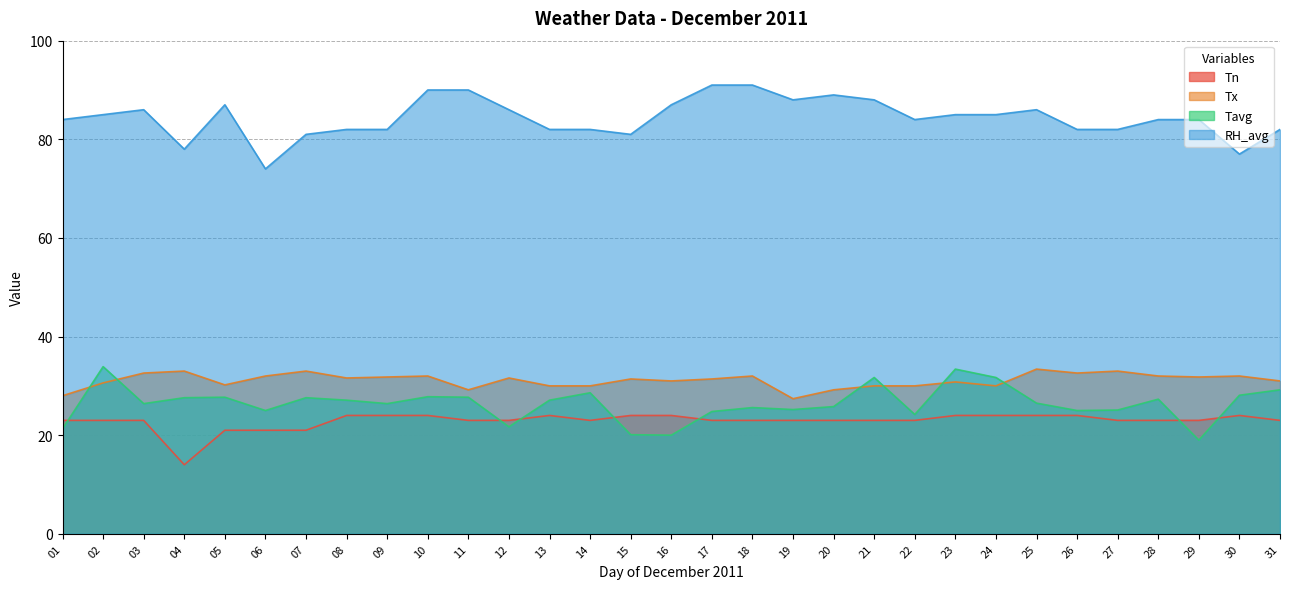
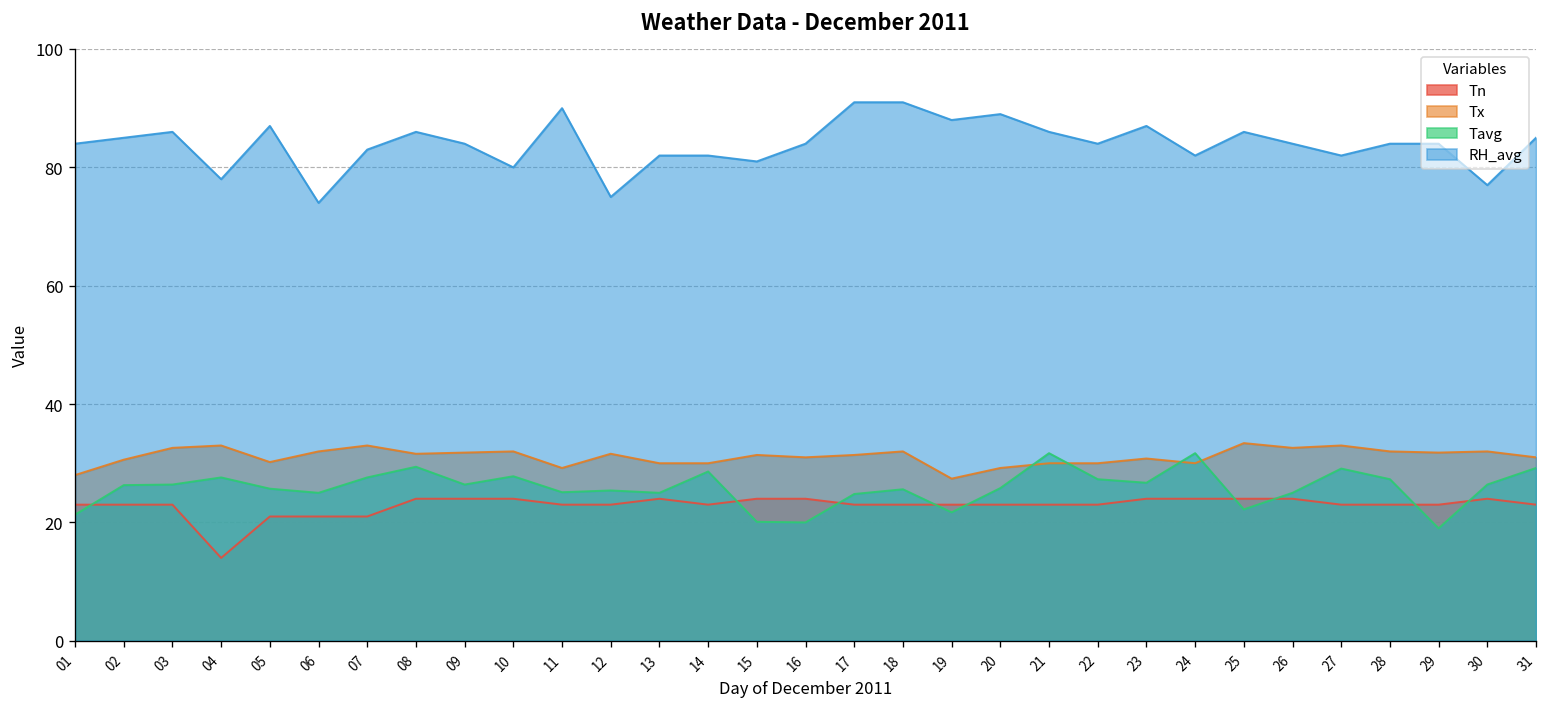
  {
    "Tavg": {
      "01": 21,
-     "02": 34,
+     "02": 26,
      "03": 26,
      "04": 28,
-     "05": 28,
+     "05": 26,
      "06": 25,
      "07": 28,
-     "08": 27,
+     "08": 29,
      "09": 26,
      "10": 28,
-     "11": 28,
-     "12": 22,
-     "13": 27,
+     "11": 25,
+     "12": 25,
+     "13": 25,
      "14": 29,
      "15": 20,
      "16": 20,
      "17": 25,
      "18": 26,
-     "19": 25,
+     "19": 22,
      "20": 26,
      "21": 32,
-     "22": 24,
-     "23": 33,
+     "22": 27,
+     "23": 27,
      "24": 32,
-     "25": 27,
+     "25": 22,
      "26": 25,
-     "27": 25,
+     "27": 29,
      "28": 27,
      "29": 19,
-     "30": 28,
+     "30": 26,
      "31": 29
    },
    "RH_avg": {
      "01": 84,
      "02": 85,
      "03": 86,
      "04": 78,
      "05": 87,
      "06": 74,
-     "07": 81,
-     "08": 82,
-     "09": 82,
-     "10": 90,
+     "07": 83,
+     "08": 86,
+     "09": 84,
+     "10": 80,
      "11": 90,
-     "12": 86,
+     "12": 75,
      "13": 82,
      "14": 82,
      "15": 81,
-     "16": 87,
+     "16": 84,
      "17": 91,
      "18": 91,
      "19": 88,
      "20": 89,
-     "21": 88,
+     "21": 86,
      "22": 84,
-     "23": 85,
-     "24": 85,
+     "23": 87,
+     "24": 82,
      "25": 86,
-     "26": 82,
+     "26": 84,
      "27": 82,
      "28": 84,
      "30": 77,
-     "31": 82
+     "31": 85
    }
  }
